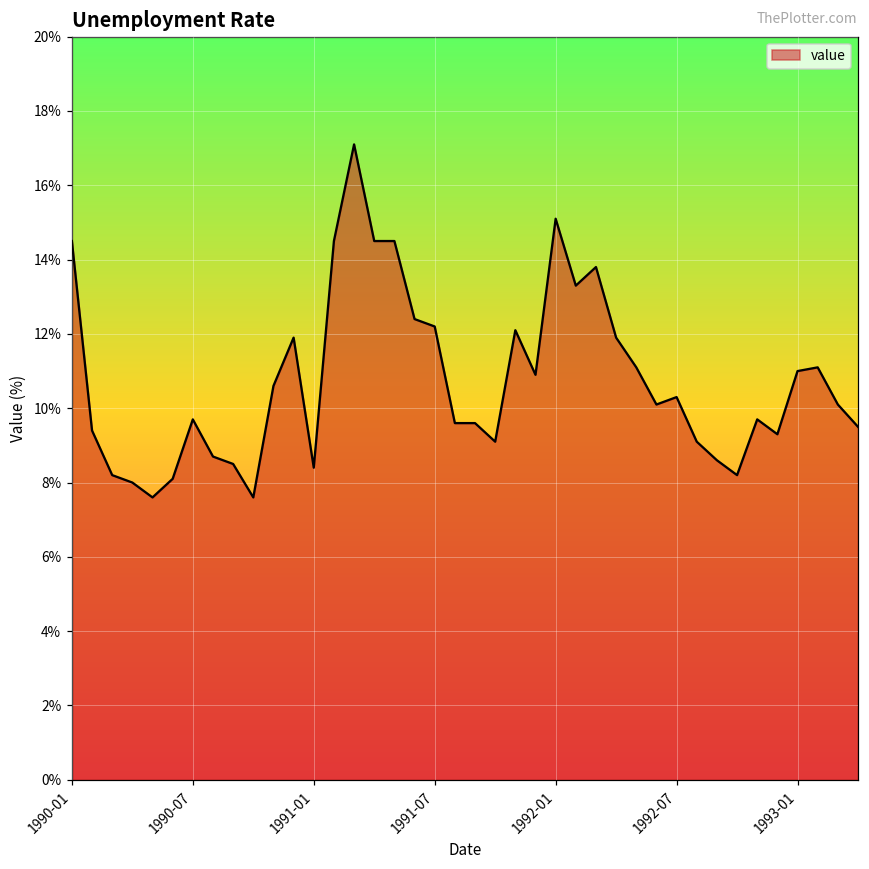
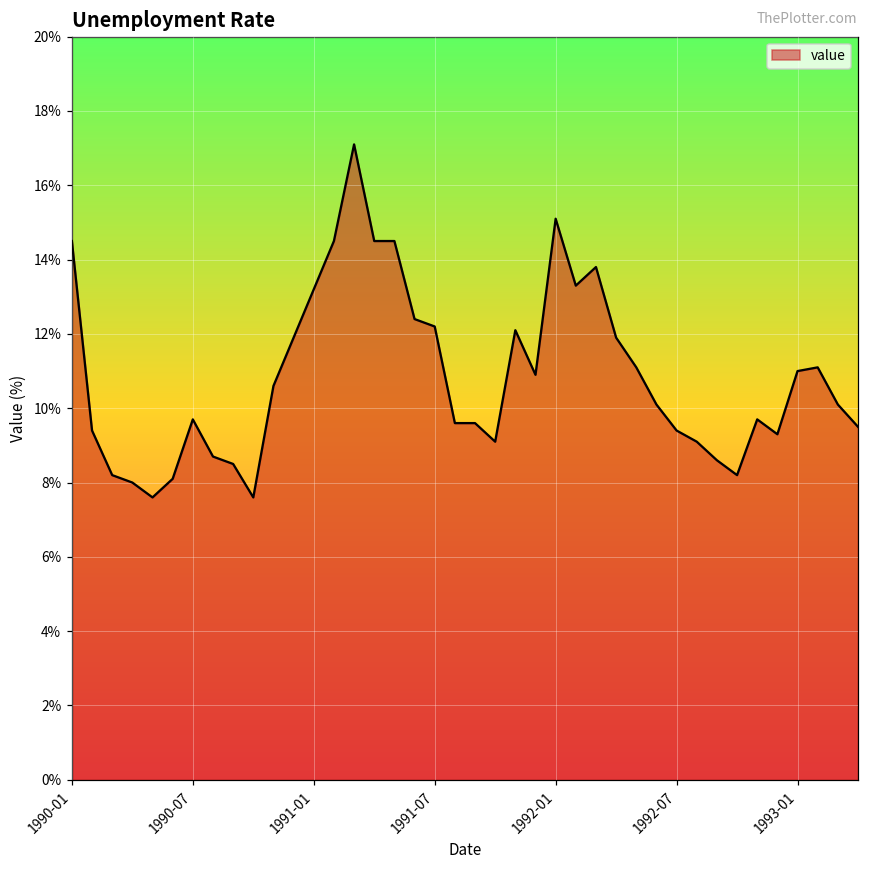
  {
    "1990-01": "14.5%",
    "1990-07": "9.7%",
-   "1991-01": "8.4%",
+   "1991-01": "13.2%",
    "1991-07": "12.2%",
    "1992-01": "15.1%",
-   "1992-07": "10.3%",
+   "1992-07": "9.4%",
    "1993-01": "11.0%"
  }
